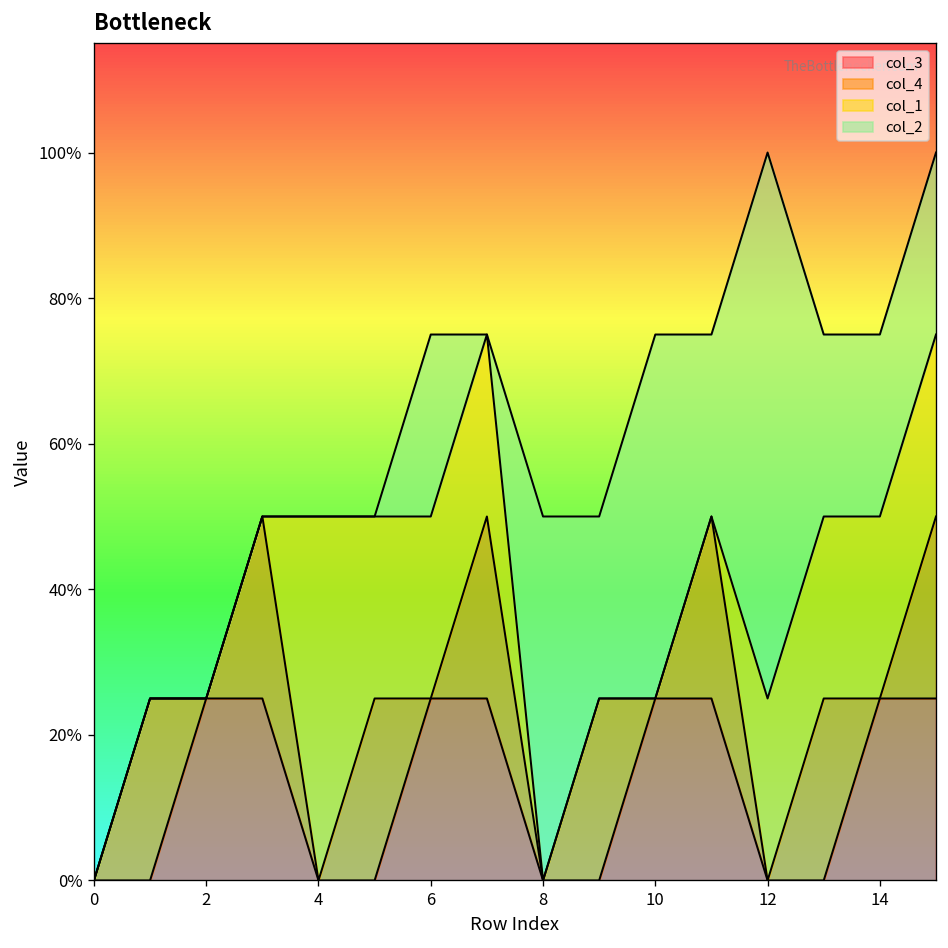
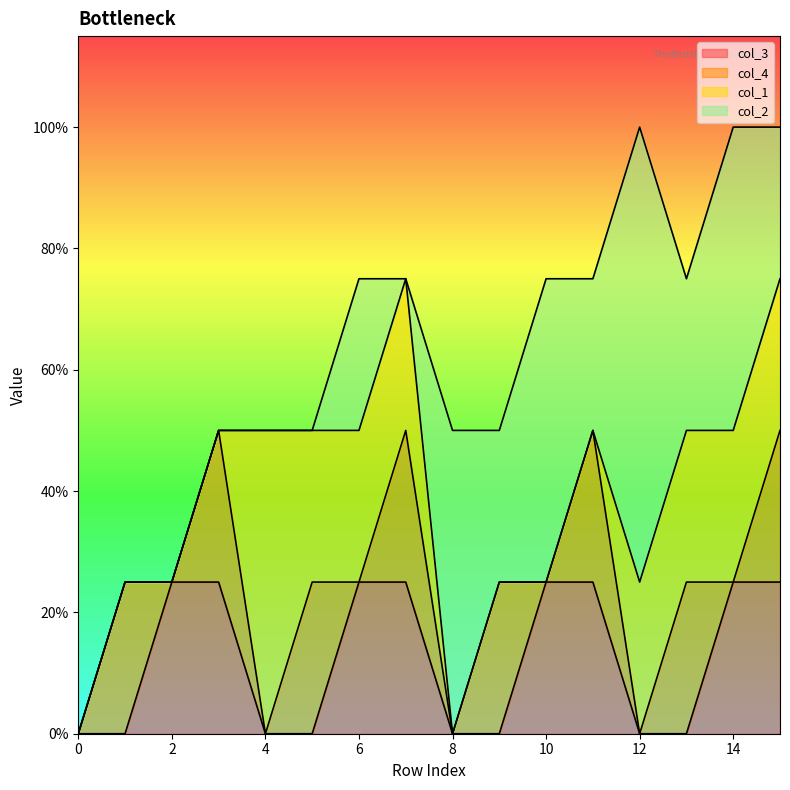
  {
    "col_1": {
      "6": "25%",
      "12": "25%",
      "14": "25%"
    },
    "col_2": {
      "6": "25%",
      "8": "50%",
      "10": "50%",
      "12": "75%",
-     "14": "25%"
+     "14": "50%"
    }
  }
